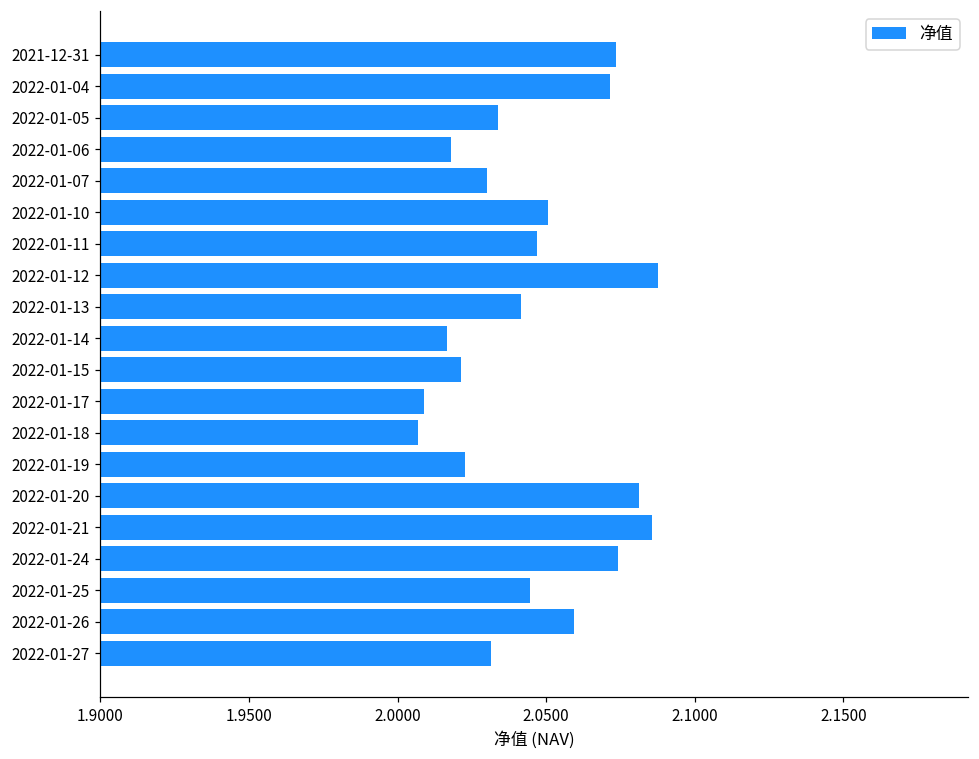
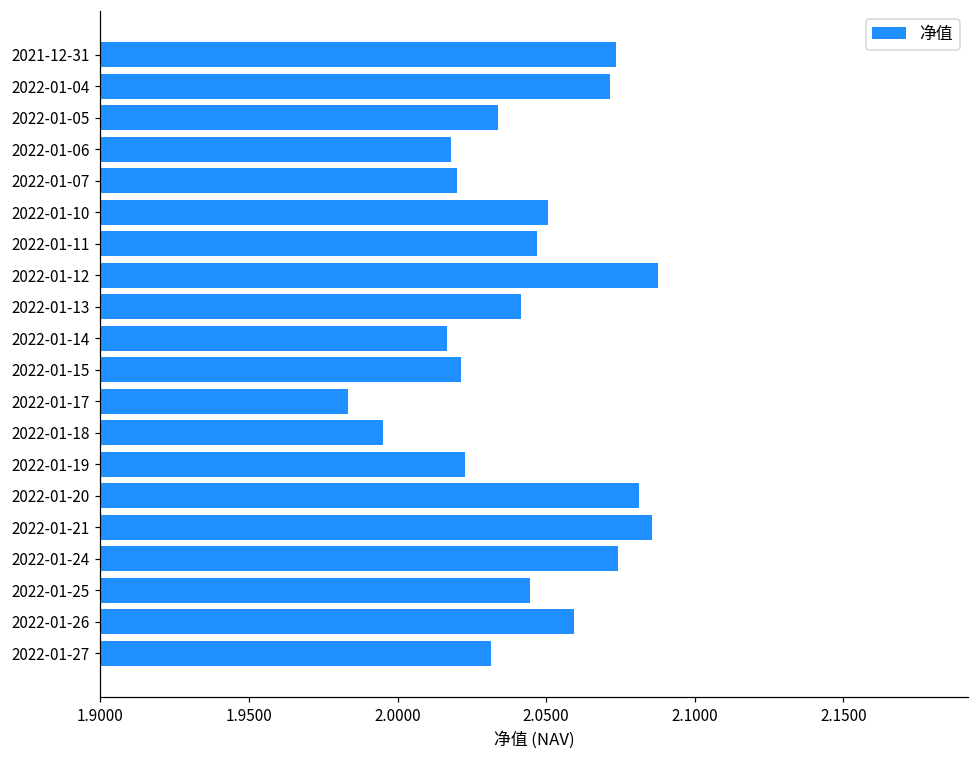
  {
    "2021-12-31": 2.074,
    "2022-01-04": 2.071,
    "2022-01-05": 2.034,
    "2022-01-06": 2.018,
-   "2022-01-07": 2.03,
+   "2022-01-07": 2.02,
    "2022-01-10": 2.051,
    "2022-01-11": 2.047,
    "2022-01-12": 2.088,
    "2022-01-13": 2.041,
    "2022-01-14": 2.017,
    "2022-01-15": 2.021,
-   "2022-01-17": 2.009,
-   "2022-01-18": 2.007,
+   "2022-01-17": 1.983,
+   "2022-01-18": 1.995,
    "2022-01-19": 2.023,
    "2022-01-20": 2.081,
    "2022-01-21": 2.086,
    "2022-01-24": 2.074,
    "2022-01-25": 2.045,
    "2022-01-26": 2.059,
    "2022-01-27": 2.031
  }
